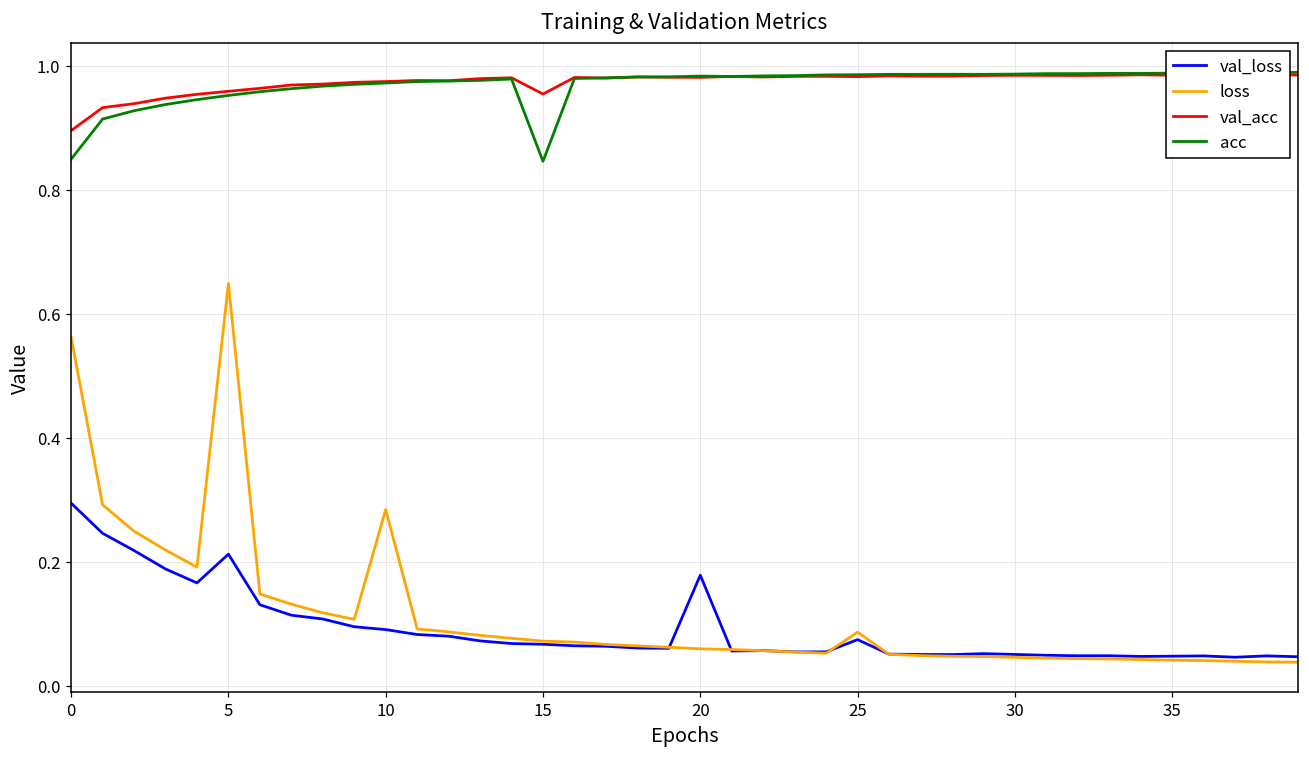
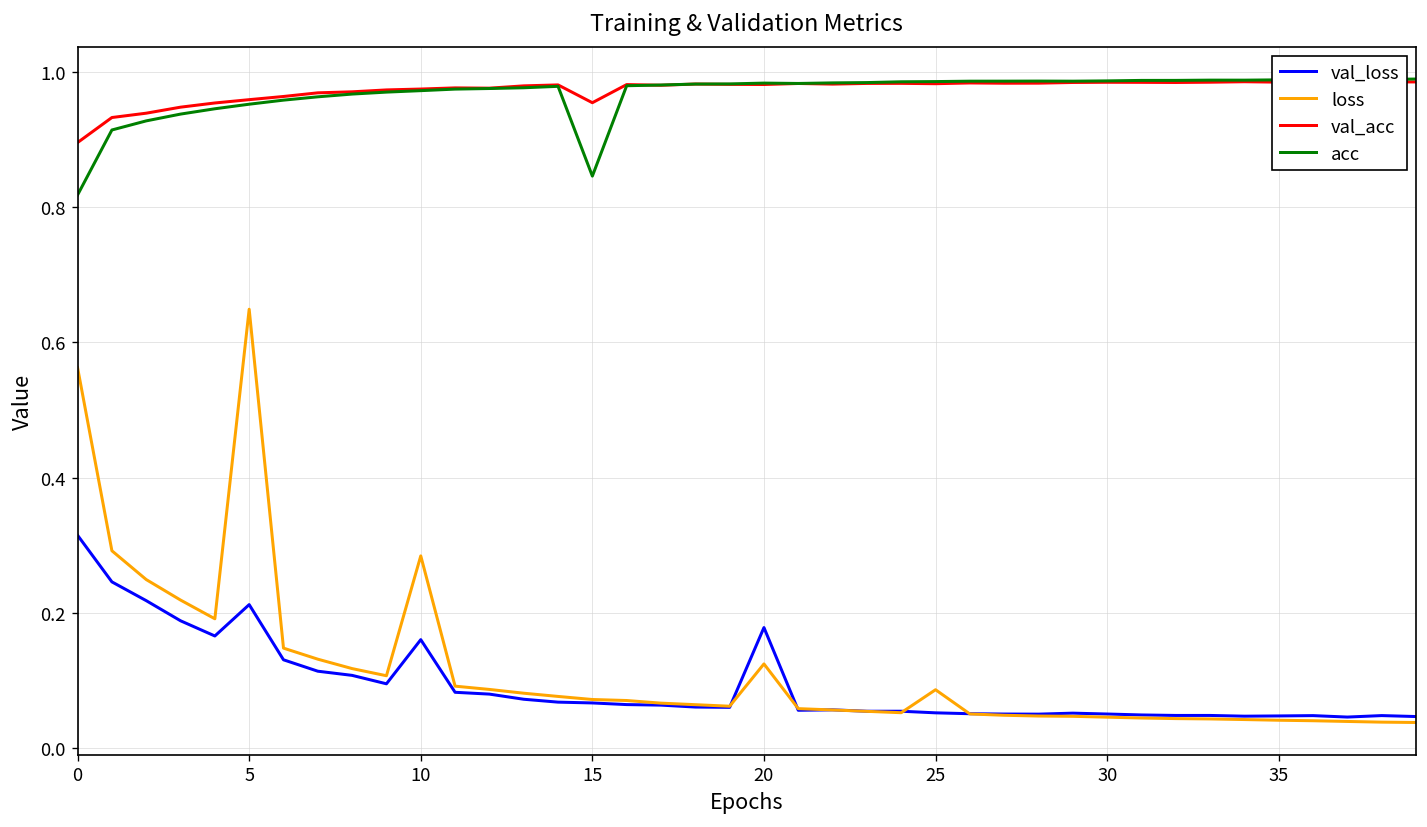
  {
    "val_loss": {
-     "0": 0.29,
+     "0": 0.31,
      "5": 0.21,
-     "10": 0.09,
+     "10": 0.16,
      "15": 0.07,
      "20": 0.18,
-     "25": 0.07,
+     "25": 0.05,
      "30": 0.05,
      "35": 0.05
    },
    "loss": {
      "0": 0.56,
      "5": 0.65,
      "10": 0.28,
      "15": 0.07,
-     "20": 0.06,
+     "20": 0.12,
      "25": 0.09,
      "30": 0.05,
      "35": 0.04
    },
    "val_acc": {
      "0": 0.90,
      "5": 0.96,
      "15": 0.95
    },
    "acc": {
-     "0": 0.85,
+     "0": 0.82,
      "5": 0.95,
      "15": 0.85
    }
  }
